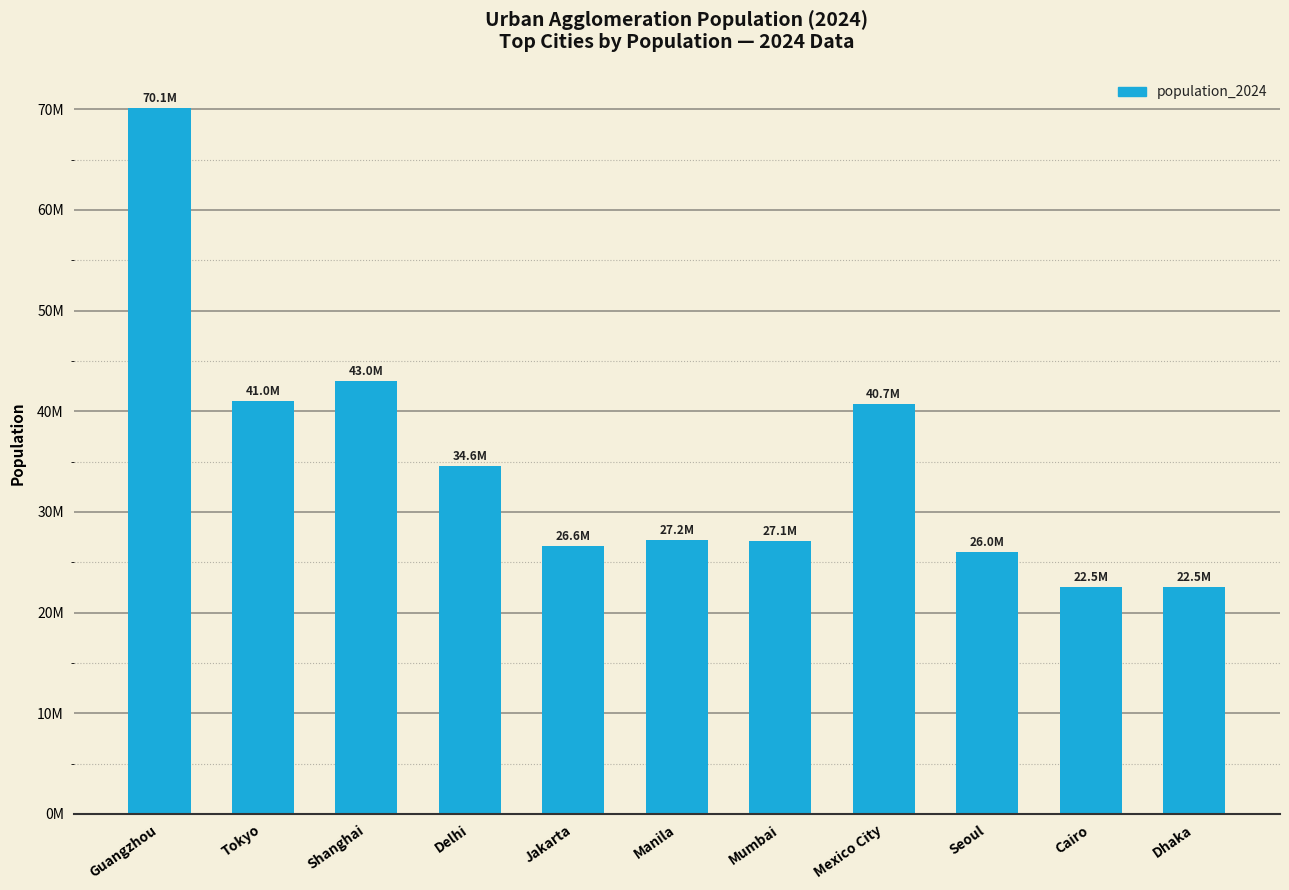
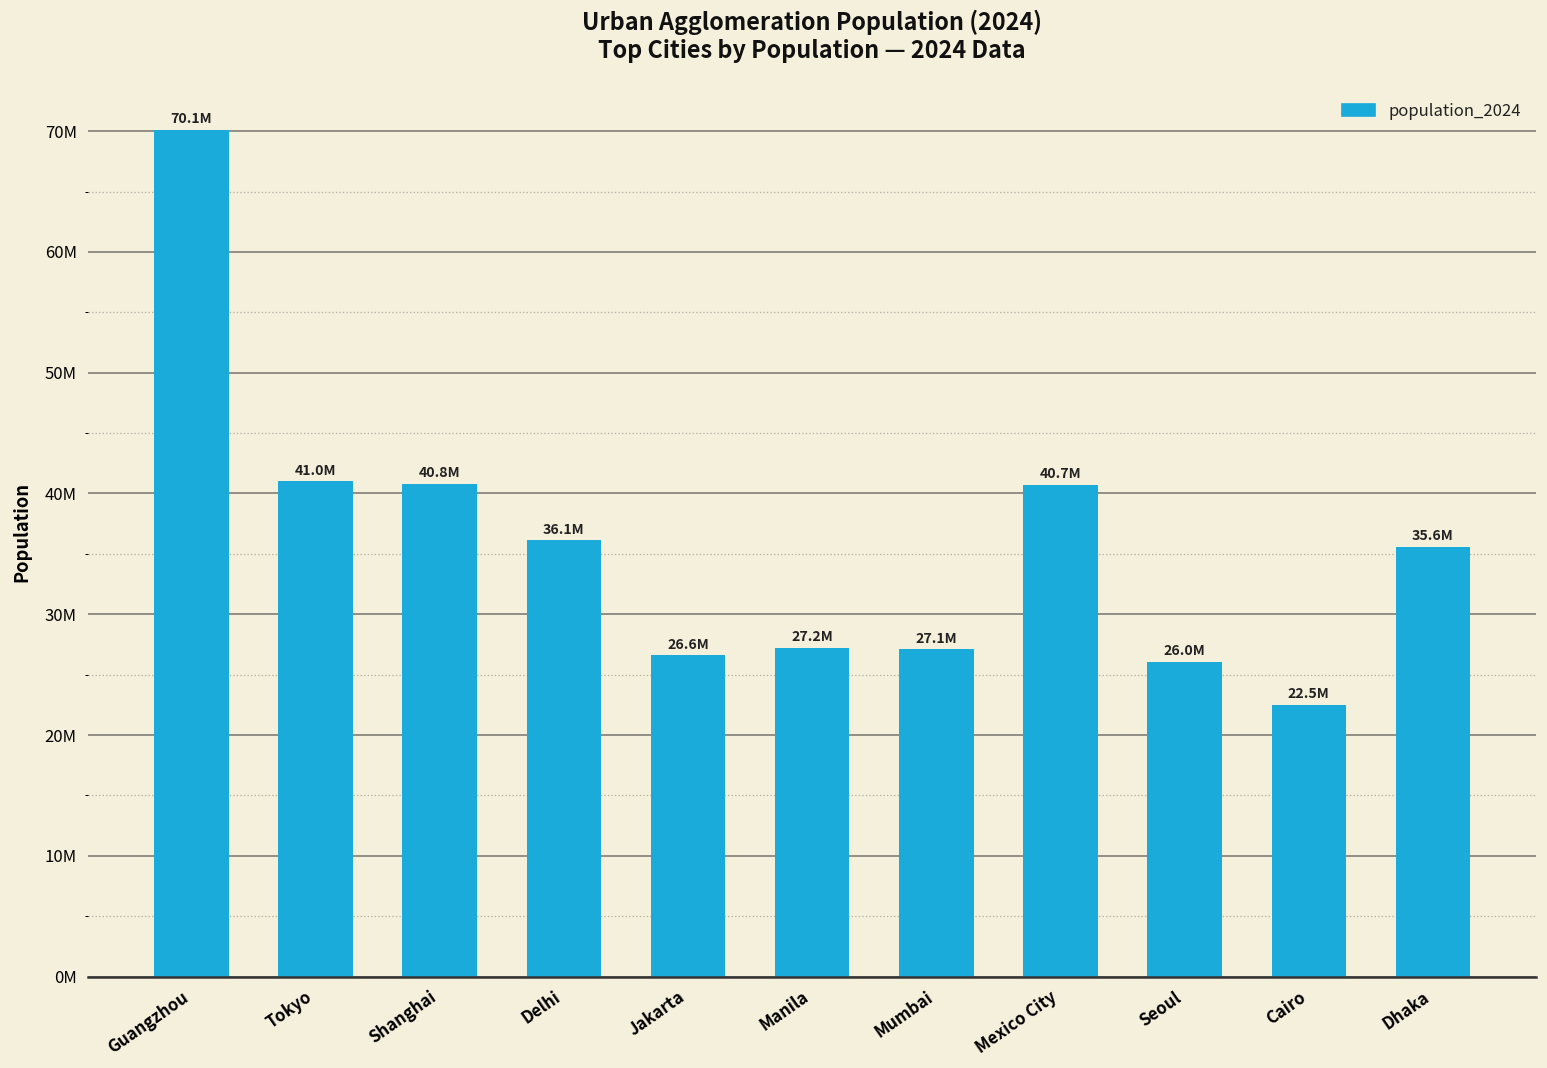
  {
    "Guangzhou": "70.1M",
    "Tokyo": "41.0M",
-   "Shanghai": "43.0M",
-   "Delhi": "34.6M",
+   "Shanghai": "40.8M",
+   "Delhi": "36.1M",
    "Jakarta": "26.6M",
    "Manila": "27.2M",
    "Mumbai": "27.1M",
    "Mexico City": "40.7M",
    "Seoul": "26.0M",
    "Cairo": "22.5M",
-   "Dhaka": "22.5M"
+   "Dhaka": "35.6M"
  }
